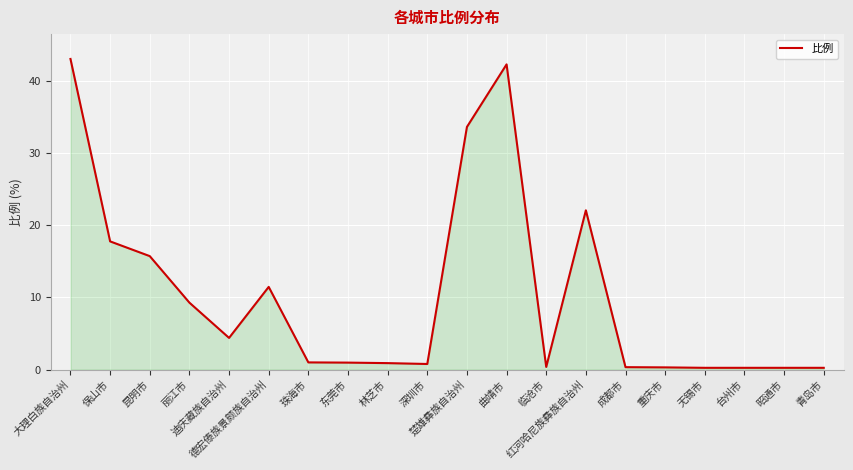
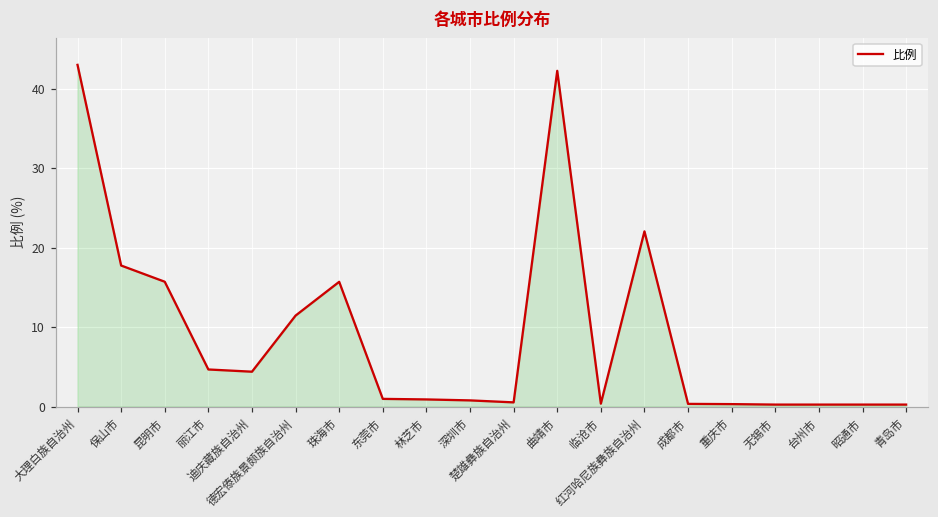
  {
    "大理白族自治州": 43,
    "保山市": 18,
    "昆明市": 16,
-   "丽江市": 9,
+   "丽江市": 5,
    "迪庆藏族自治州": 4,
    "德宏傣族景颇族自治州": 11,
-   "珠海市": 1,
+   "珠海市": 16,
    "东莞市": 1,
    "林芝市": 1,
    "深圳市": 1,
-   "楚雄彝族自治州": 34,
+   "楚雄彝族自治州": 1,
    "曲靖市": 42,
    "临沧市": 0,
    "红河哈尼族彝族自治州": 22,
    "成都市": 0,
    "重庆市": 0,
    "无锡市": 0,
    "台州市": 0,
    "昭通市": 0,
    "青岛市": 0
  }
